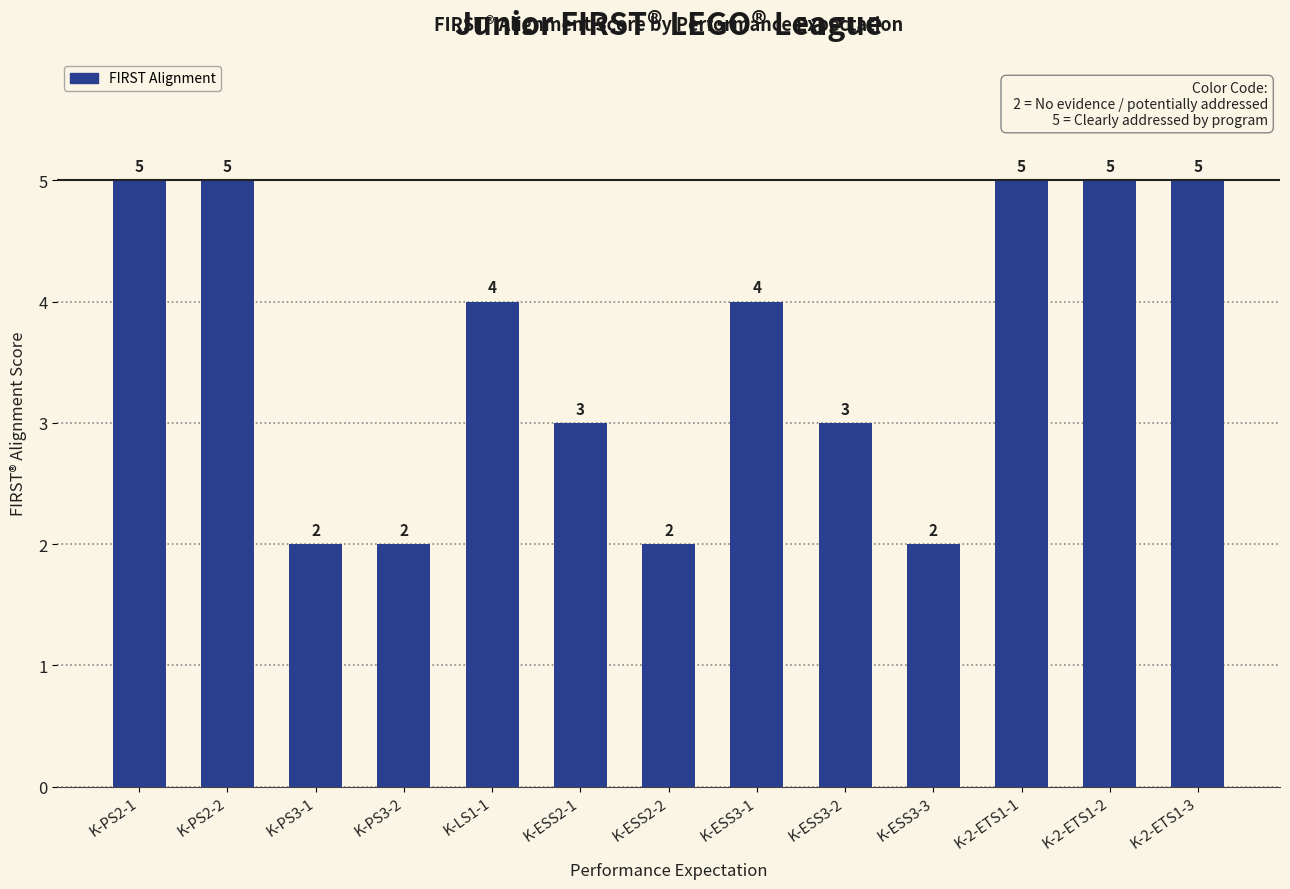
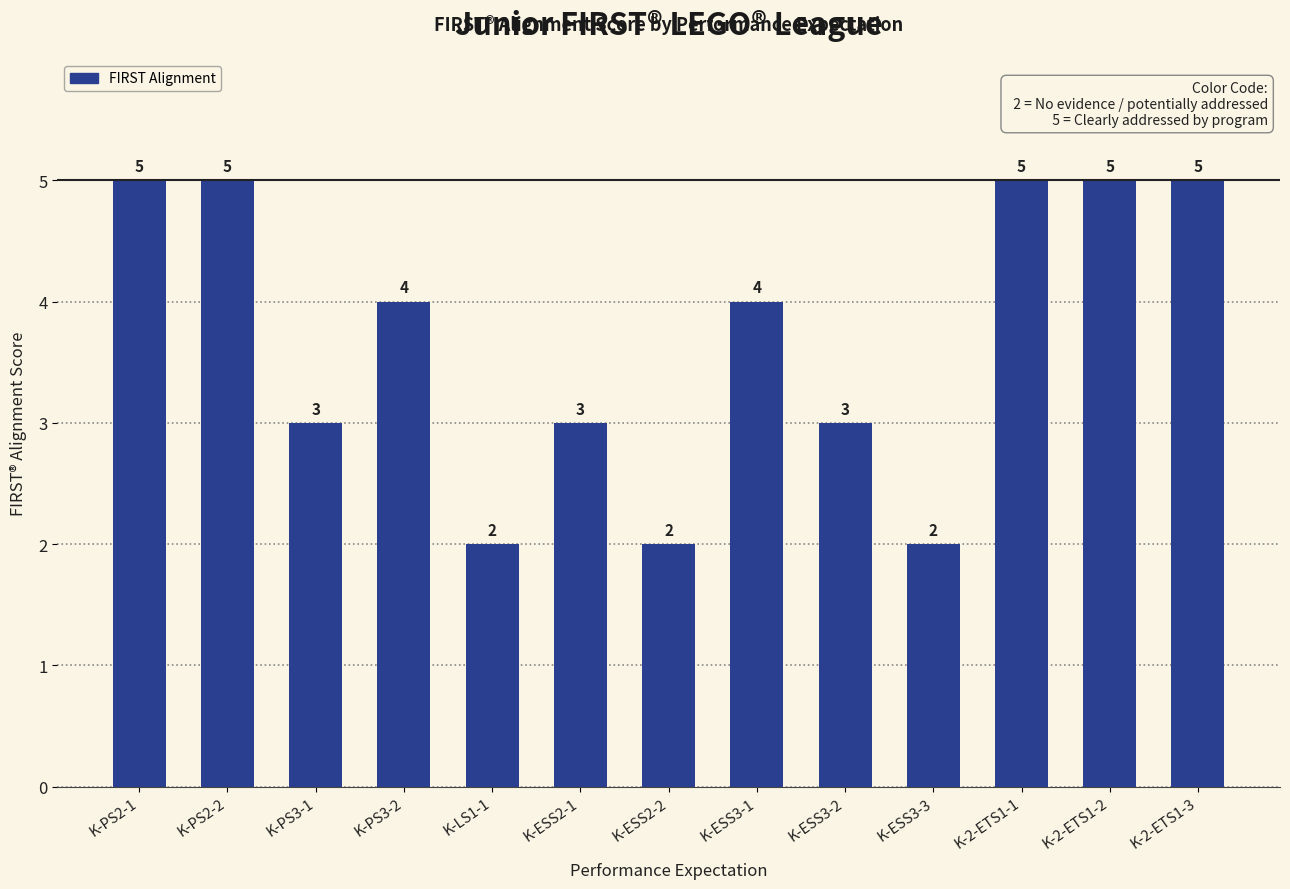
  {
    "K-PS2-1": 5,
    "K-PS2-2": 5,
-   "K-PS3-1": 2,
-   "K-PS3-2": 2,
-   "K-LS1-1": 4,
+   "K-PS3-1": 3,
+   "K-PS3-2": 4,
+   "K-LS1-1": 2,
    "K-ESS2-1": 3,
    "K-ESS2-2": 2,
    "K-ESS3-1": 4,
    "K-ESS3-2": 3,
    "K-ESS3-3": 2,
    "K-2-ETS1-1": 5,
    "K-2-ETS1-2": 5,
    "K-2-ETS1-3": 5
  }
